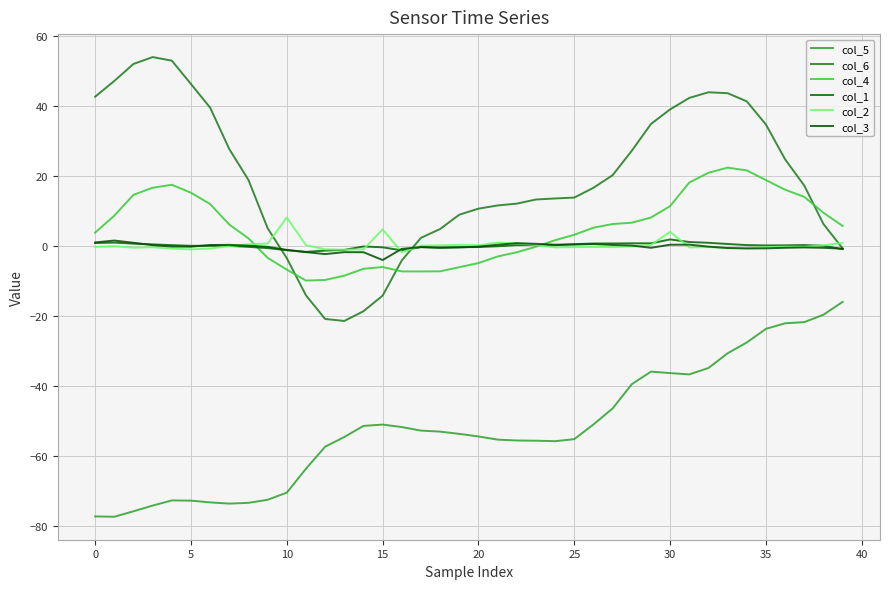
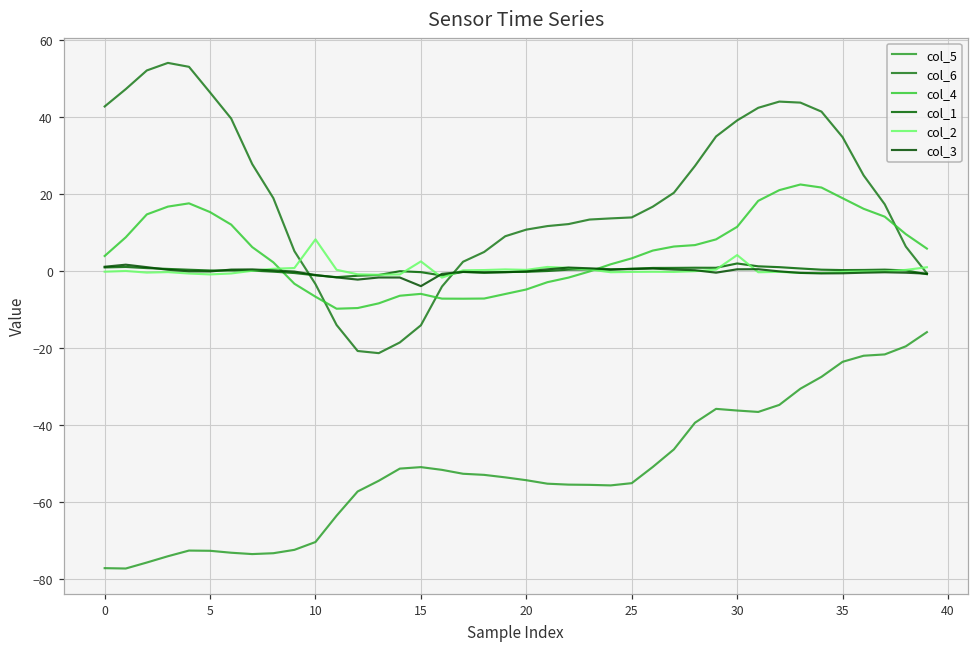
  {
    "col_2": {
      "0": 0,
      "5": -1,
      "10": 8,
-     "15": 5,
+     "15": 2,
      "25": 0,
      "30": 4
    }
  }
